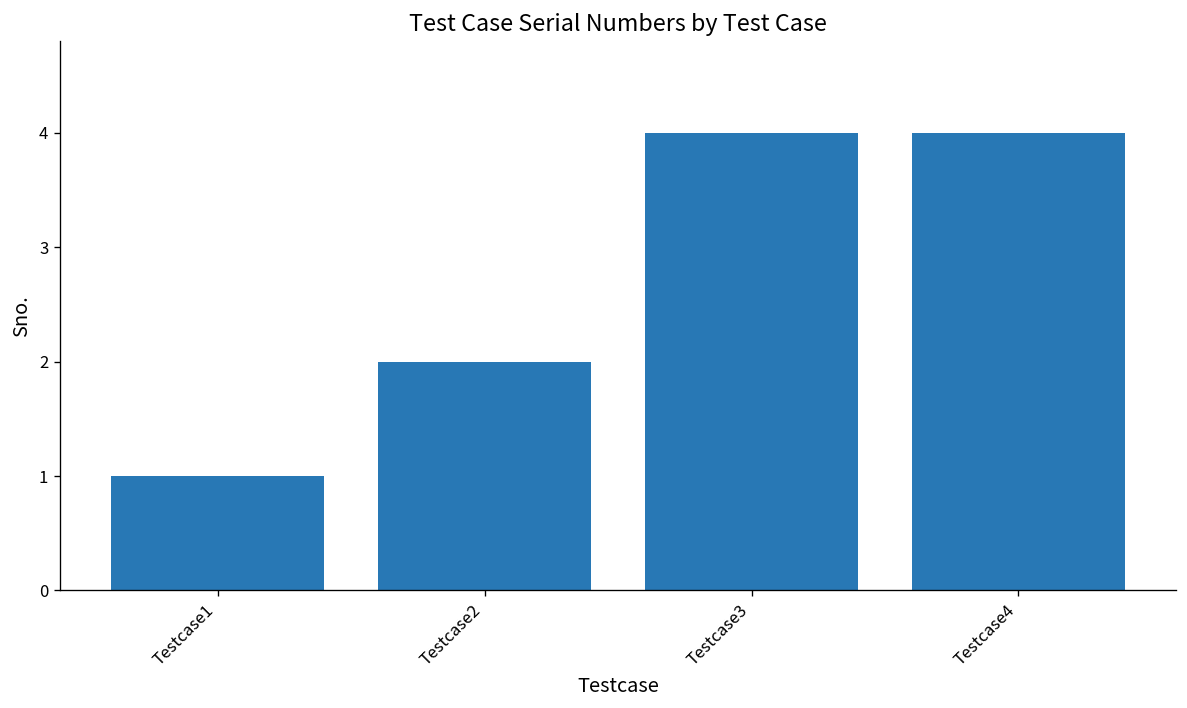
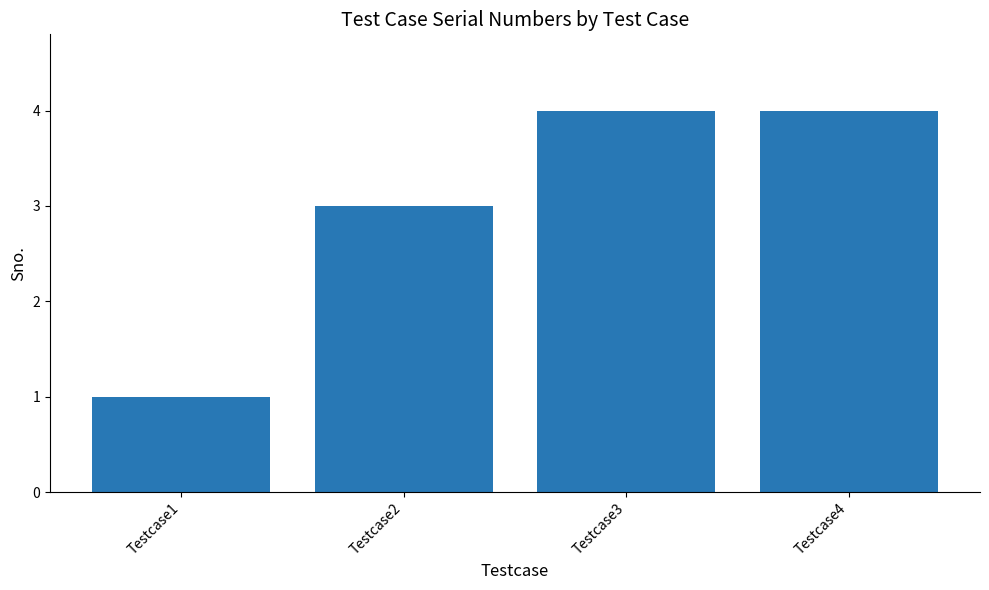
  {
    "Testcase1": 1,
-   "Testcase2": 2,
+   "Testcase2": 3,
    "Testcase3": 4,
    "Testcase4": 4
  }
